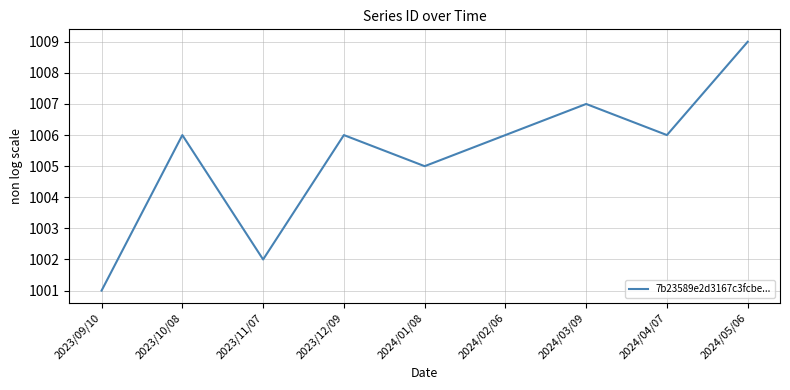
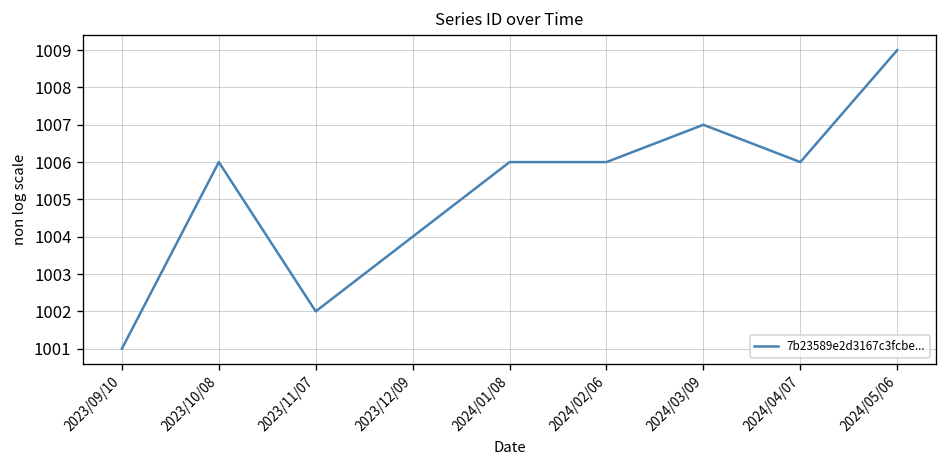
  {
    "2023/09/10": 1001,
    "2023/10/08": 1006,
    "2023/11/07": 1002,
-   "2023/12/09": 1006,
-   "2024/01/08": 1005,
+   "2023/12/09": 1004,
+   "2024/01/08": 1006,
    "2024/02/06": 1006,
    "2024/03/09": 1007,
    "2024/04/07": 1006,
    "2024/05/06": 1009
  }
